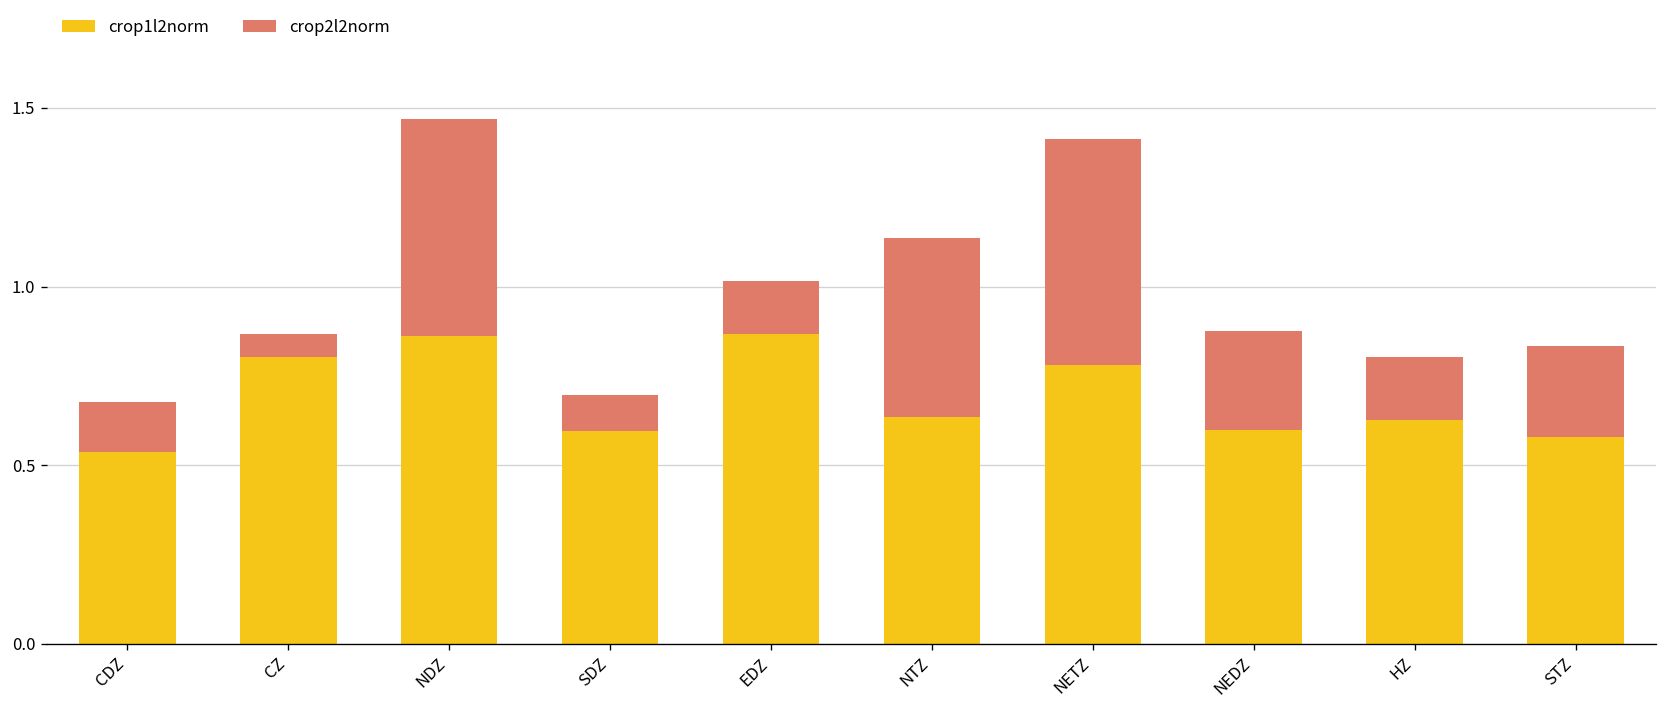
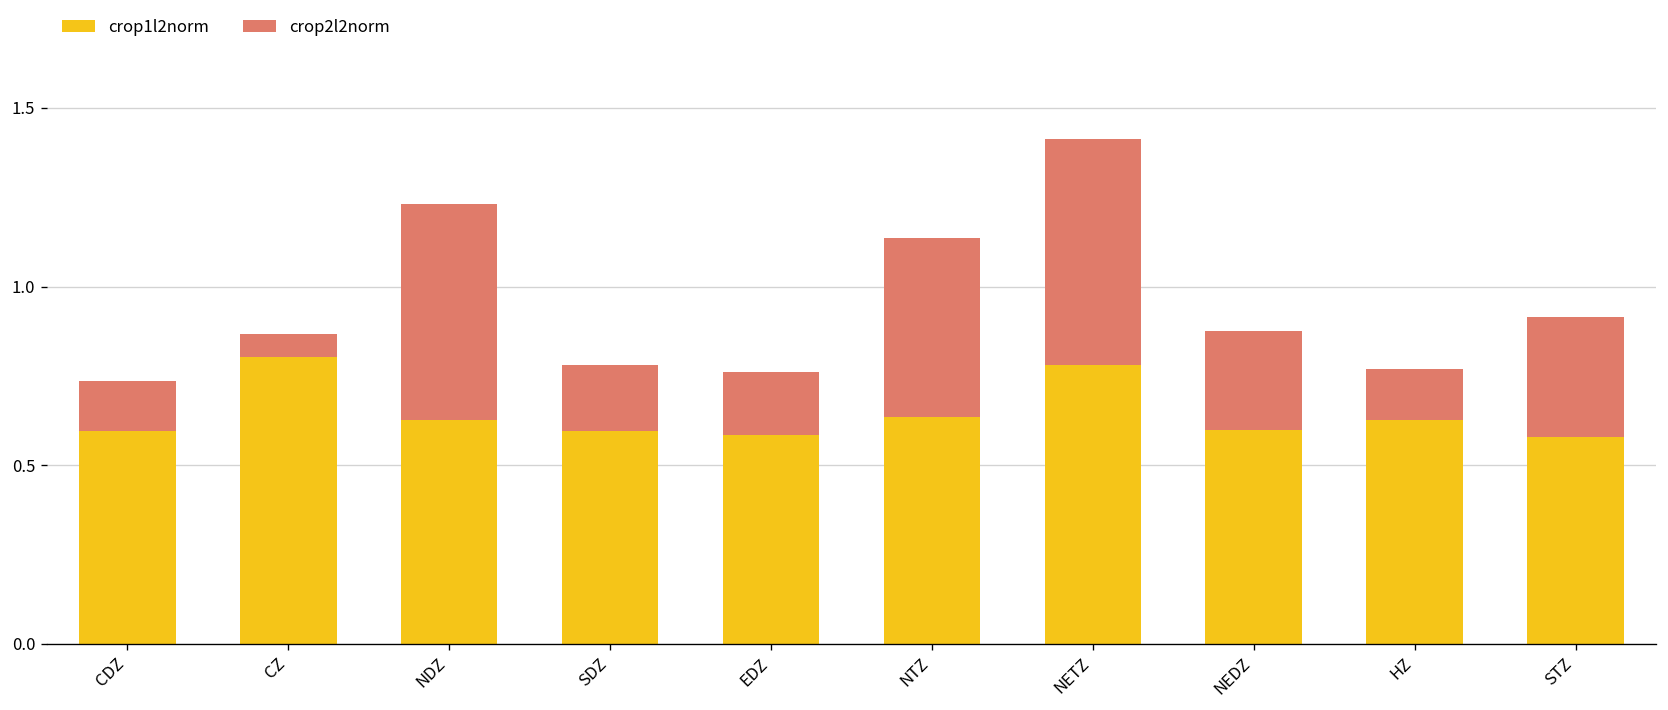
  {
    "crop1l2norm": {
-     "CDZ": 0.54,
+     "CDZ": 0.59,
      "CZ": 0.80,
-     "NDZ": 0.86,
+     "NDZ": 0.63,
      "SDZ": 0.60,
-     "EDZ": 0.87,
+     "EDZ": 0.59,
      "NTZ": 0.63,
      "NETZ": 0.78,
      "NEDZ": 0.60,
      "HZ": 0.63,
      "STZ": 0.58
    },
    "crop2l2norm": {
      "CDZ": 0.14,
      "CZ": 0.07,
      "NDZ": 0.60,
-     "SDZ": 0.10,
-     "EDZ": 0.15,
+     "SDZ": 0.19,
+     "EDZ": 0.18,
      "NTZ": 0.50,
      "NETZ": 0.63,
      "NEDZ": 0.28,
-     "HZ": 0.18,
-     "STZ": 0.26
+     "HZ": 0.14,
+     "STZ": 0.34
    }
  }
